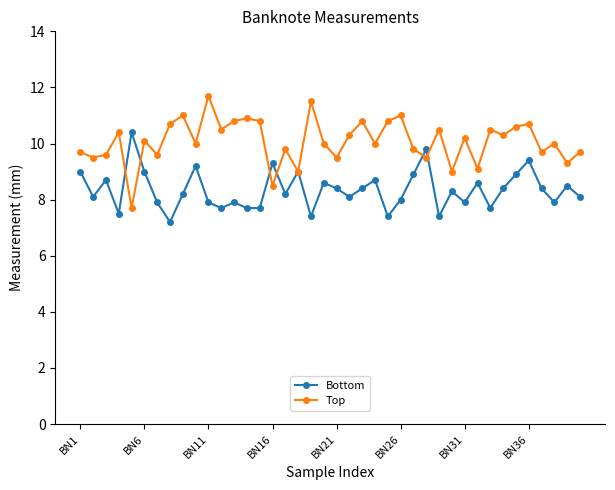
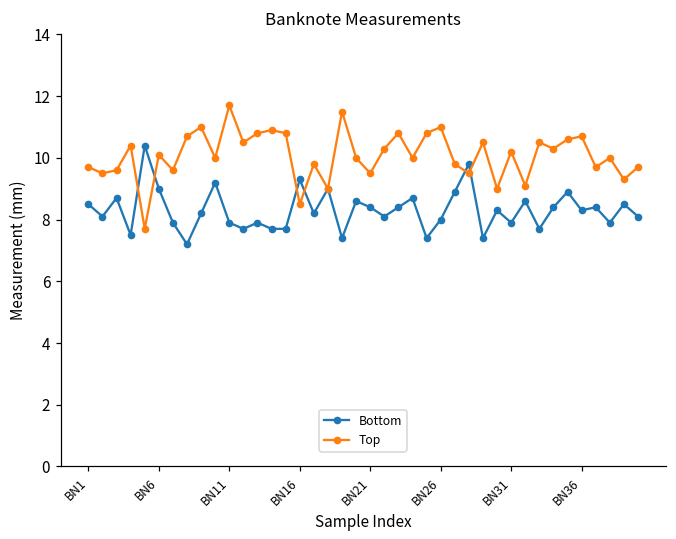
  {
    "Bottom": {
-     "BN1": 9.0,
+     "BN1": 8.5,
      "BN6": 9.0,
      "BN11": 7.9,
      "BN16": 9.3,
      "BN21": 8.4,
      "BN26": 8.0,
      "BN31": 7.9,
-     "BN36": 9.4
+     "BN36": 8.3
    },
    "Top": {
      "BN1": 9.7,
      "BN6": 10.1,
      "BN11": 11.7,
      "BN16": 8.5,
      "BN21": 9.5,
      "BN26": 11.0,
      "BN31": 10.2,
      "BN36": 10.7
    }
  }
